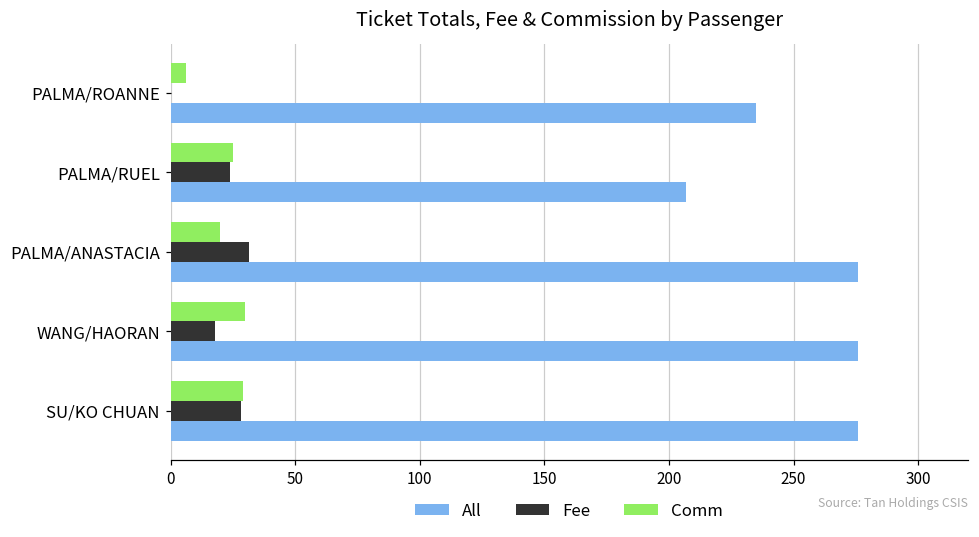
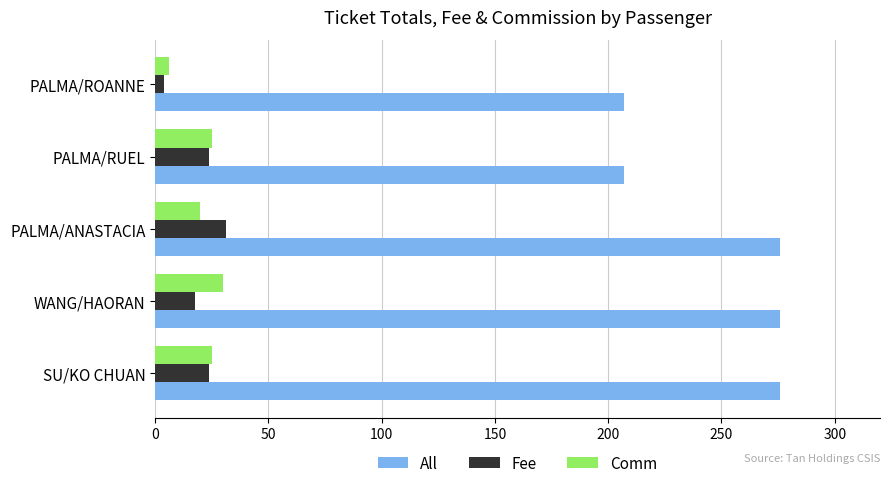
  {
    "All": {
-     "PALMA/ROANNE": 235,
+     "PALMA/ROANNE": 207,
      "PALMA/RUEL": 207,
      "PALMA/ANASTACIA": 276,
      "WANG/HAORAN": 276,
      "SU/KO CHUAN": 276
    },
    "Fee": {
-     "PALMA/ROANNE": 0,
+     "PALMA/ROANNE": 4,
      "PALMA/RUEL": 24,
      "PALMA/ANASTACIA": 31,
      "WANG/HAORAN": 18,
-     "SU/KO CHUAN": 28
+     "SU/KO CHUAN": 24
    },
    "Comm": {
      "PALMA/ROANNE": 6,
      "PALMA/RUEL": 25,
      "PALMA/ANASTACIA": 20,
      "WANG/HAORAN": 30,
-     "SU/KO CHUAN": 29
+     "SU/KO CHUAN": 25
    }
  }
